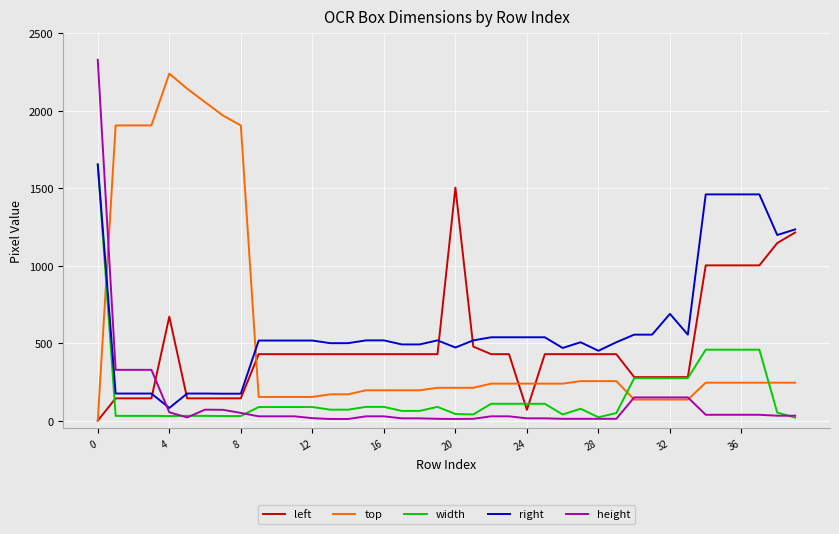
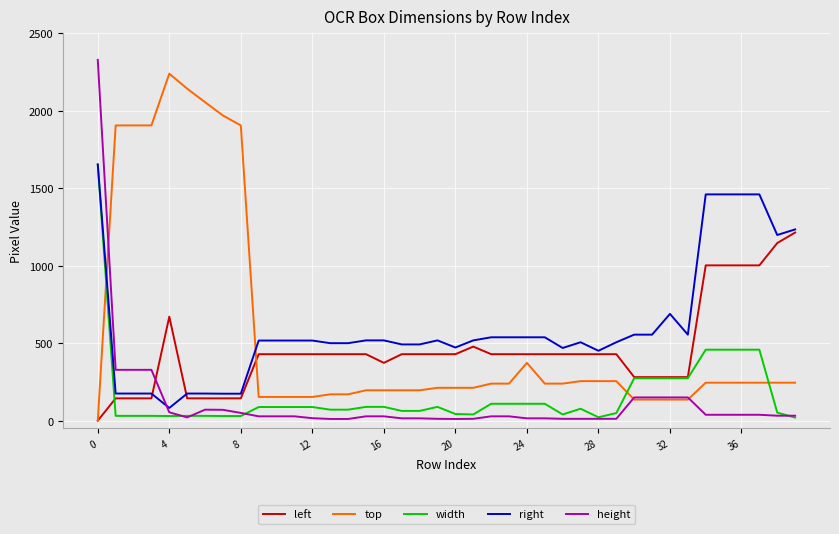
  {
    "left": {
      "4": 670,
      "8": 140,
      "12": 430,
-     "16": 430,
-     "20": 1500,
-     "24": 70,
+     "16": 370,
+     "20": 430,
+     "24": 430,
      "28": 430,
      "36": 1000
    },
    "top": {
      "4": 2240,
      "8": 1910,
      "12": 150,
      "16": 200,
      "20": 210,
-     "24": 240,
+     "24": 370,
      "28": 260,
      "36": 250
    },
    "width": {
      "4": 30,
      "8": 30,
      "12": 90,
      "16": 90,
      "20": 40,
      "24": 110,
      "36": 460
    },
    "right": {
      "4": 80,
      "8": 170,
      "12": 520,
      "16": 520,
      "20": 470,
      "24": 540,
      "28": 450,
      "32": 690,
      "36": 1460
    },
    "height": {
      "0": 2330,
      "4": 50,
      "8": 50,
      "12": 20,
      "16": 30,
      "20": 10,
      "24": 20,
      "36": 40
    }
  }
